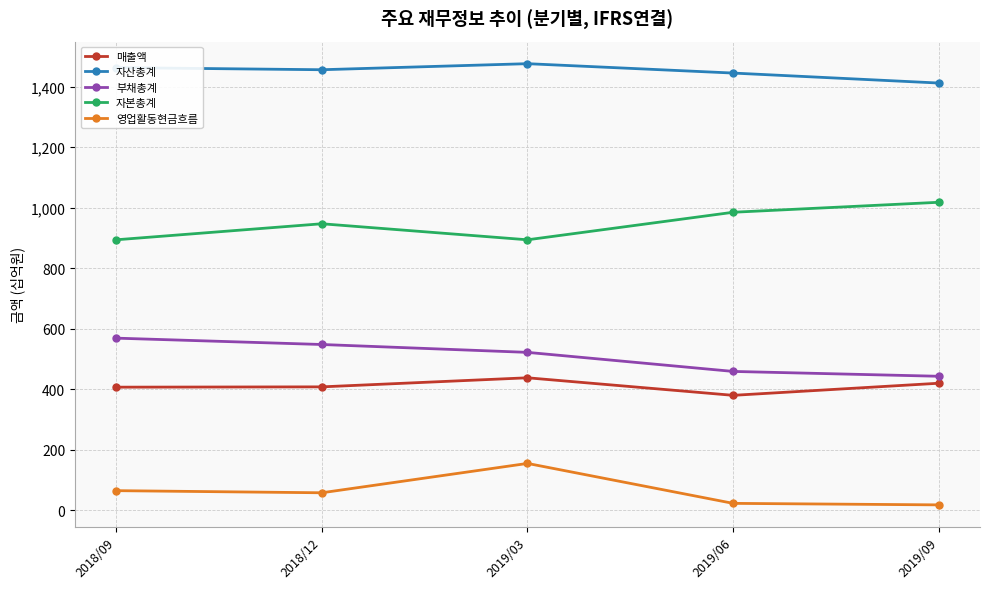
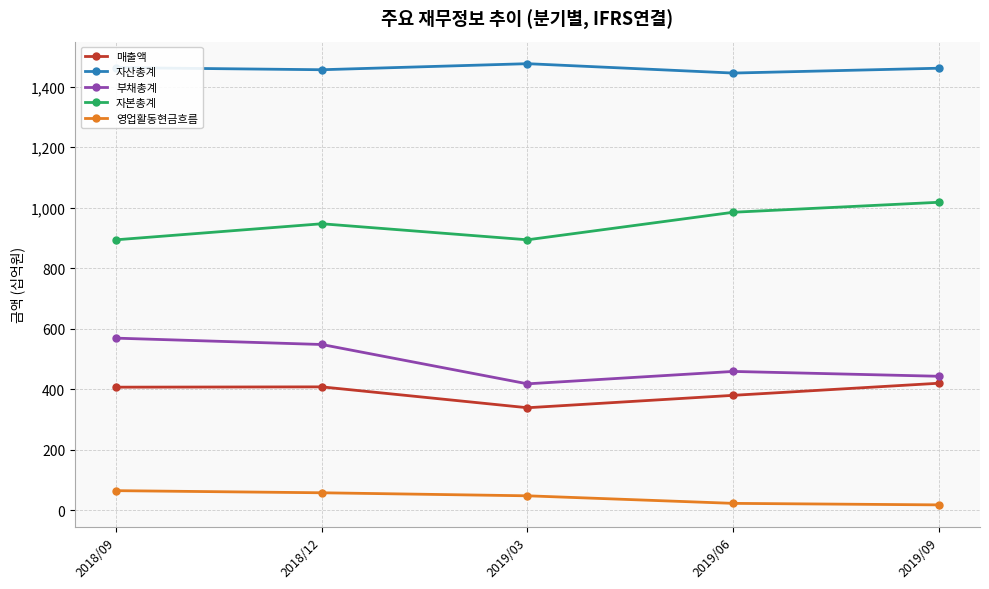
  {
    "매출액": {
      "2018/09": "410",
      "2018/12": "410",
-     "2019/03": "440",
+     "2019/03": "340",
      "2019/06": "380",
      "2019/09": "420"
    },
    "자산총계": {
      "2018/12": "1,460",
      "2019/03": "1,480",
      "2019/06": "1,450",
-     "2019/09": "1,410"
+     "2019/09": "1,460"
    },
    "부채총계": {
      "2018/09": "570",
      "2018/12": "550",
-     "2019/03": "520",
+     "2019/03": "420",
      "2019/06": "460",
      "2019/09": "440"
    },
    "자본총계": {
      "2018/09": "890",
      "2018/12": "950",
      "2019/03": "890",
      "2019/06": "990",
      "2019/09": "1,020"
    },
    "영업활동현금흐름": {
      "2018/09": "70",
      "2018/12": "60",
-     "2019/03": "160",
+     "2019/03": "50",
      "2019/06": "20",
      "2019/09": "20"
    }
  }
